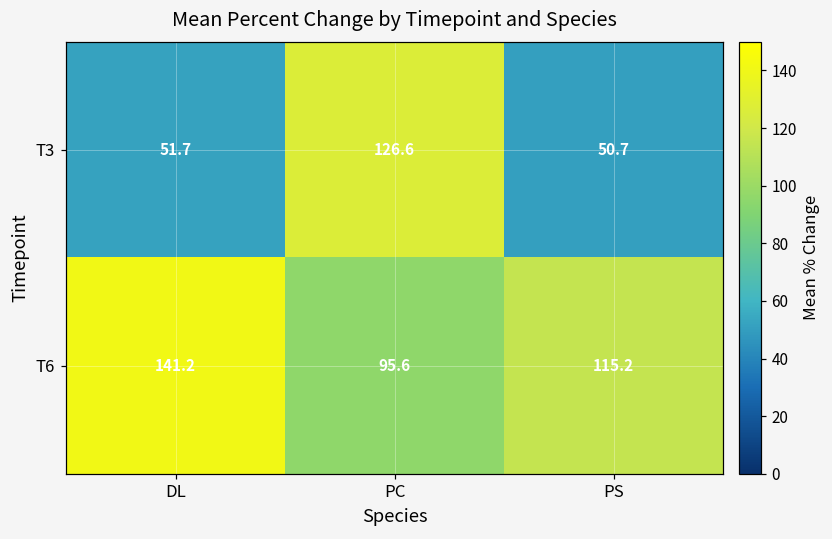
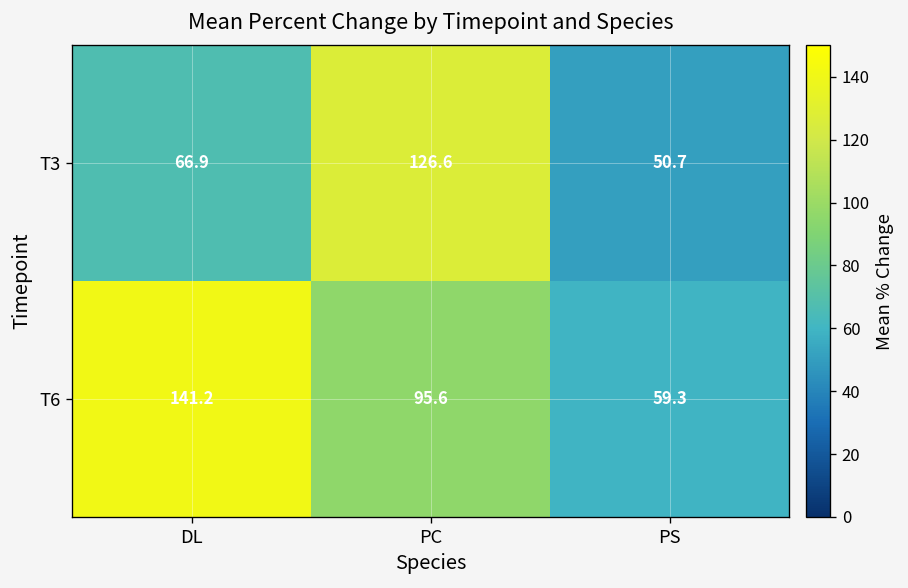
  {
    "T3": {
-     "DL": 51.7,
+     "DL": 66.9,
      "PC": 126.6,
      "PS": 50.7
    },
    "T6": {
      "DL": 141.2,
      "PC": 95.6,
-     "PS": 115.2
+     "PS": 59.3
    }
  }
